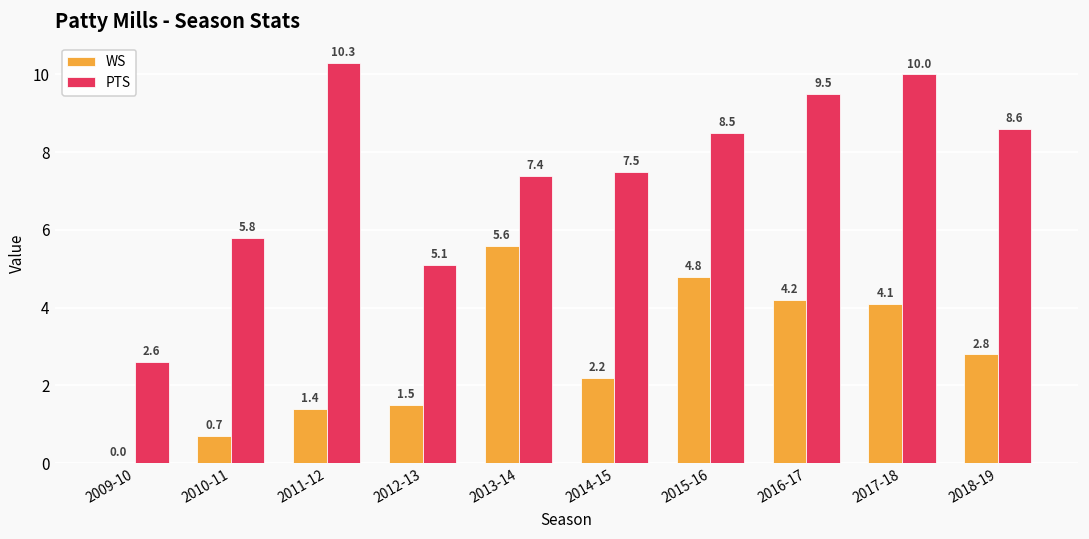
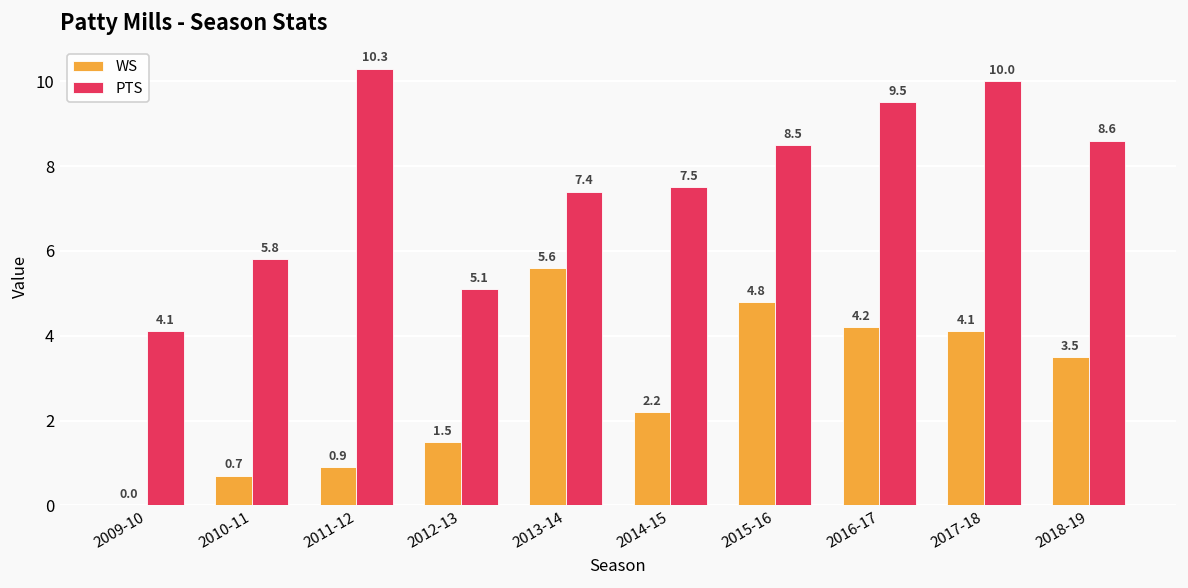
  {
    "WS": {
      "2009-10": 0.0,
      "2010-11": 0.7,
-     "2011-12": 1.4,
+     "2011-12": 0.9,
      "2012-13": 1.5,
      "2013-14": 5.6,
      "2014-15": 2.2,
      "2015-16": 4.8,
      "2016-17": 4.2,
      "2017-18": 4.1,
-     "2018-19": 2.8
+     "2018-19": 3.5
    },
    "PTS": {
-     "2009-10": 2.6,
+     "2009-10": 4.1,
      "2010-11": 5.8,
      "2011-12": 10.3,
      "2012-13": 5.1,
      "2013-14": 7.4,
      "2014-15": 7.5,
      "2015-16": 8.5,
      "2016-17": 9.5,
      "2017-18": 10.0,
      "2018-19": 8.6
    }
  }
